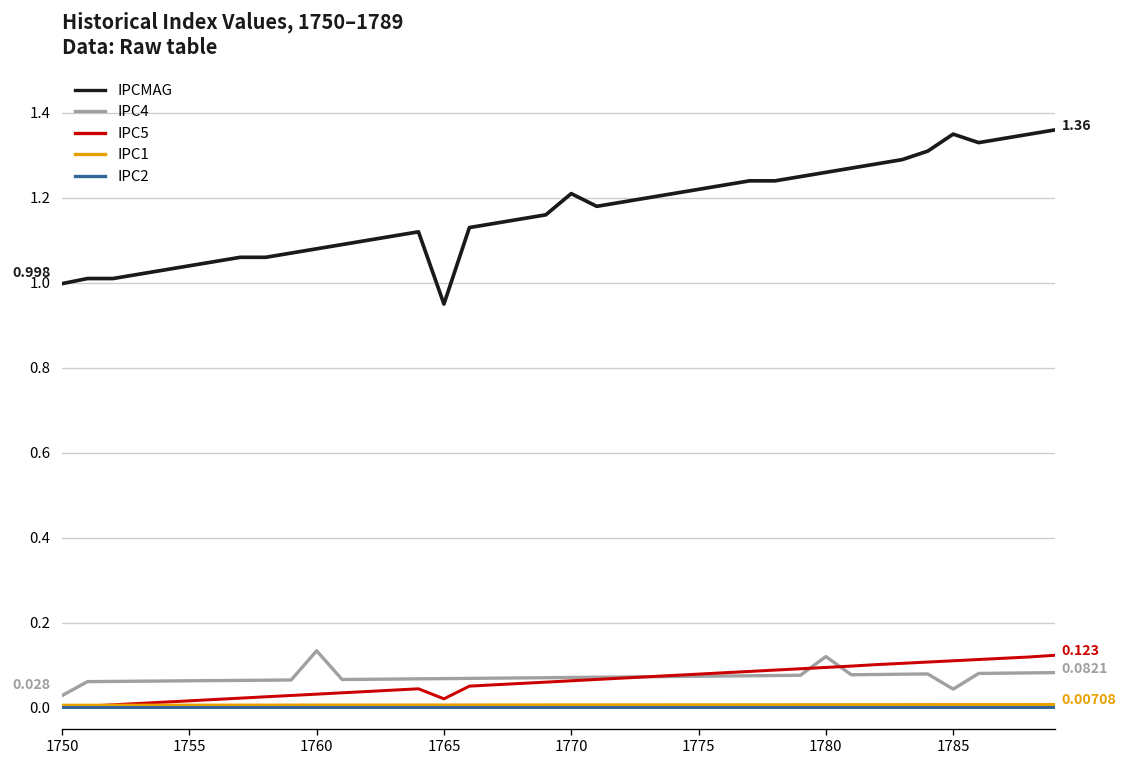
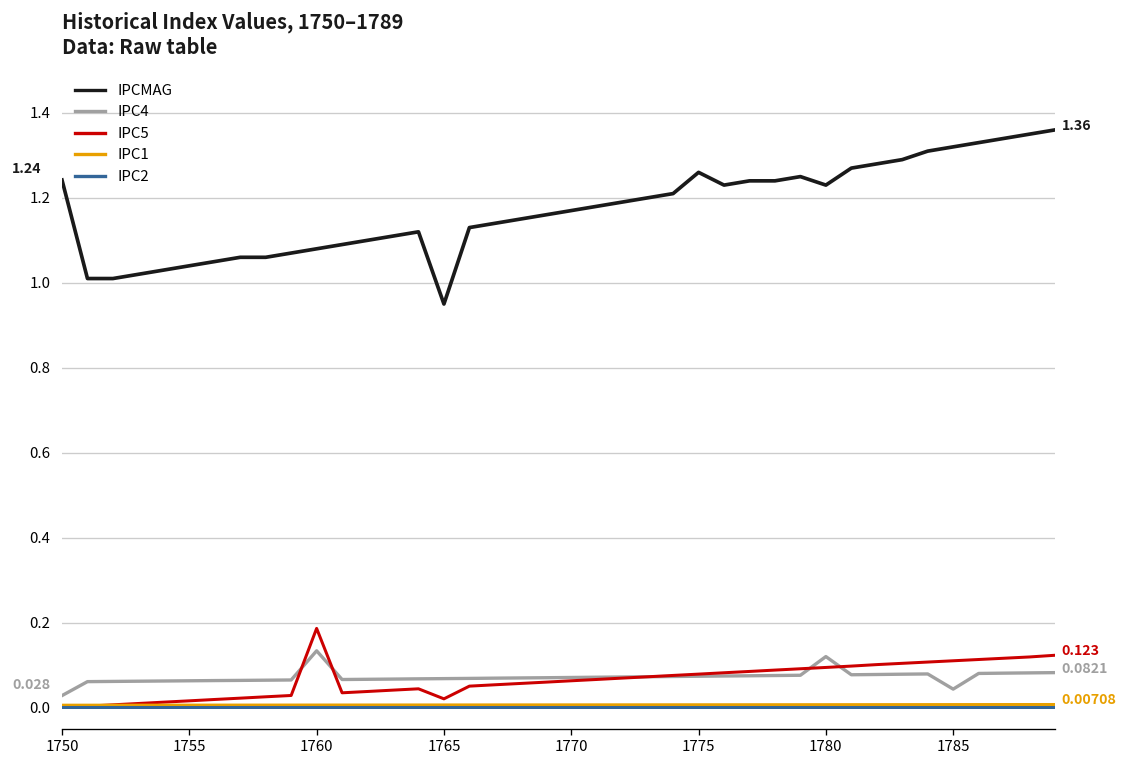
  {
    "IPCMAG": {
-     "1750": 0.998,
-     "1770": 1.21,
-     "1775": 1.22,
-     "1780": 1.26,
-     "1785": 1.35
+     "1750": 1.24,
+     "1770": 1.17,
+     "1775": 1.26,
+     "1780": 1.23,
+     "1785": 1.32
    },
    "IPC4": {
      "1750": 0.028
    },
    "IPC5": {
      "1755": 0.02,
-     "1760": 0.03,
+     "1760": 0.19,
      "1765": 0.02,
      "1770": 0.06,
      "1780": 0.09,
      "1785": 0.11
    }
  }
